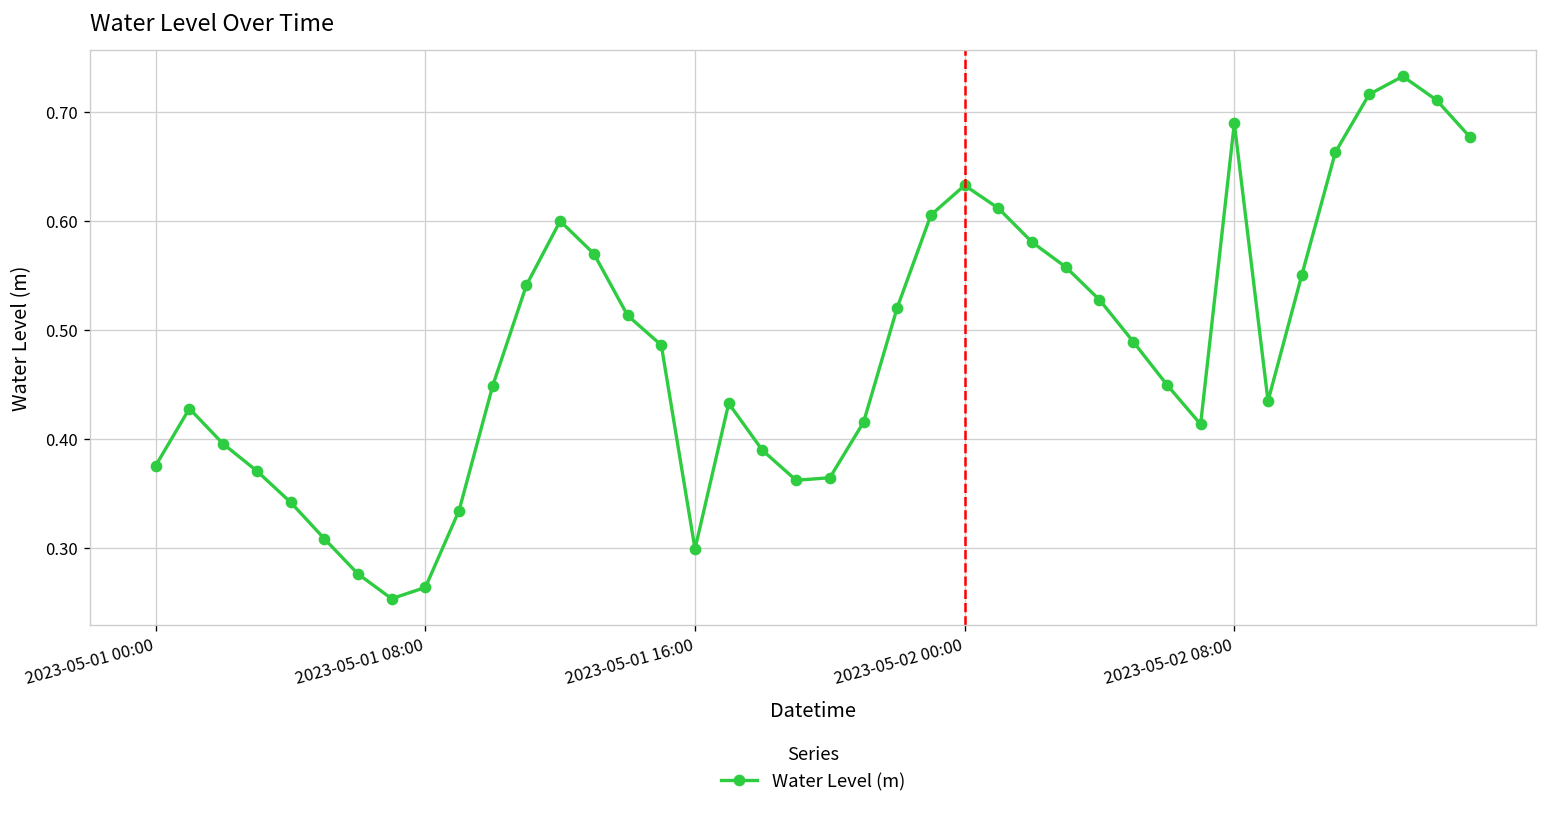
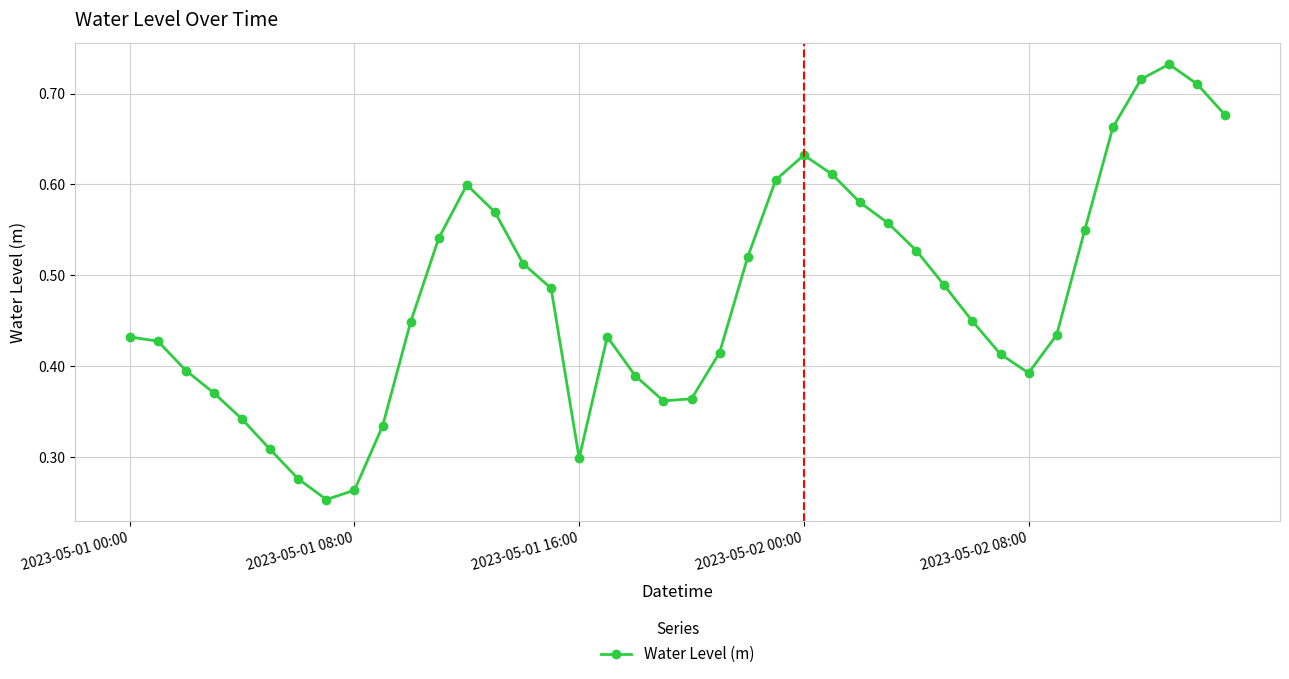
  {
-   "2023-05-01 00:00": 0.38,
+   "2023-05-01 00:00": 0.43,
    "2023-05-01 08:00": 0.26,
    "2023-05-01 16:00": 0.30,
    "2023-05-02 00:00": 0.63,
-   "2023-05-02 08:00": 0.69
+   "2023-05-02 08:00": 0.39
  }
